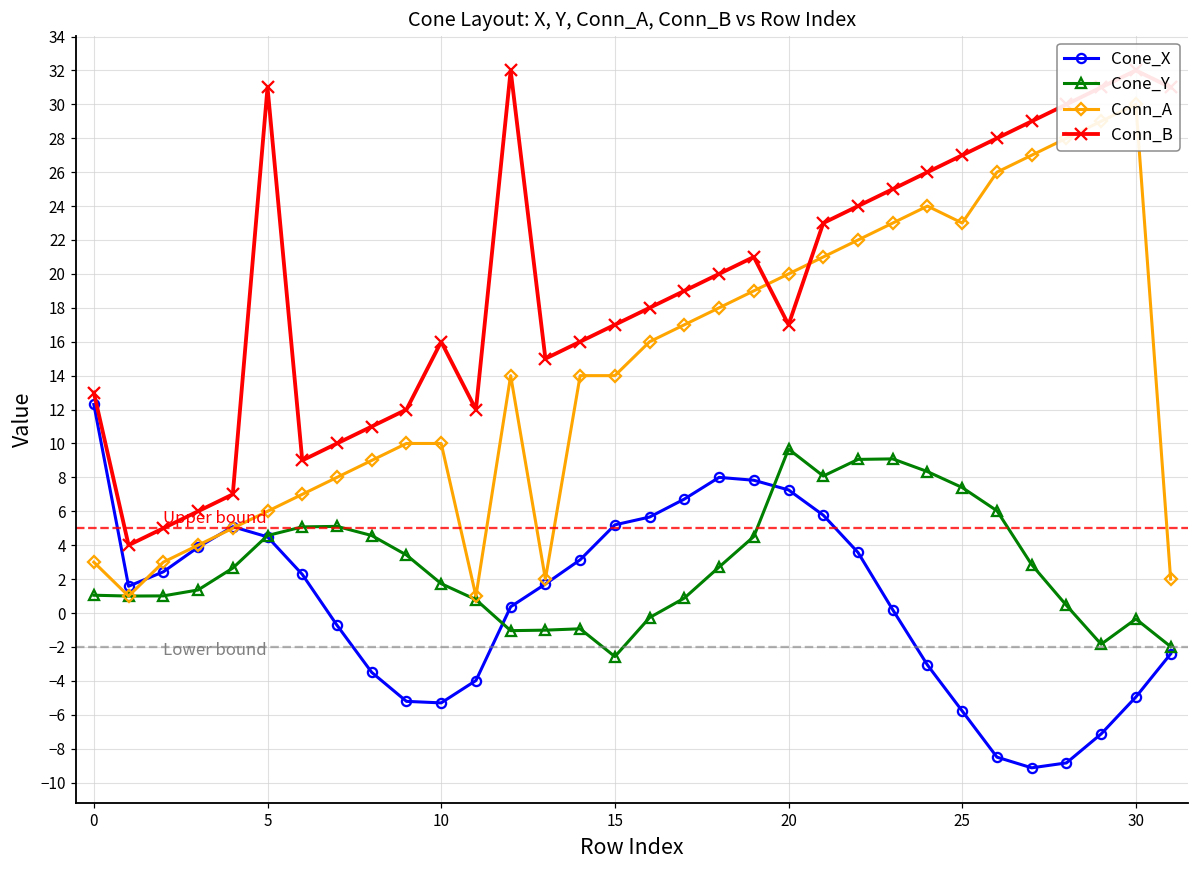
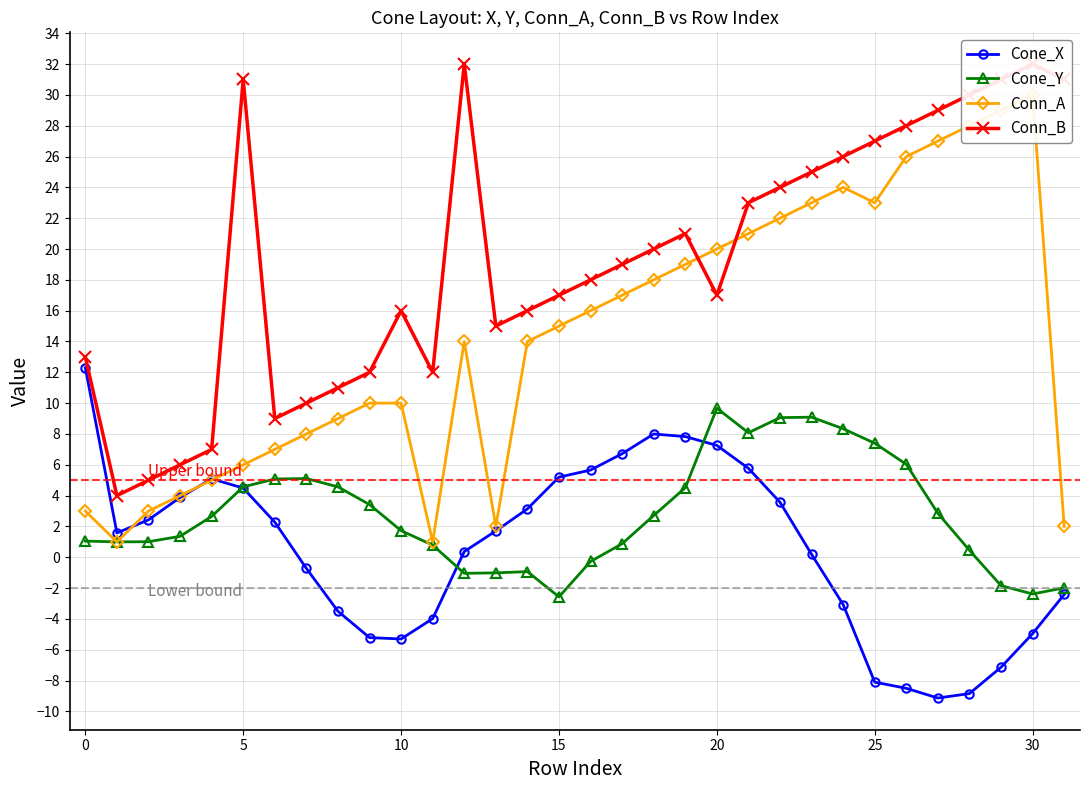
  {
    "Cone_X": {
      "0": 12.3,
      "10": -5.3,
      "15": 5.2,
      "20": 7.3,
-     "25": -5.8,
+     "25": -8.1,
      "30": -5.0
    },
    "Cone_Y": {
      "0": 1.1,
      "10": 1.7,
      "15": -2.6,
      "20": 9.7,
      "25": 7.4,
-     "30": -0.4
+     "30": -2.4
    },
    "Conn_A": {
      "0": 3,
      "5": 6,
      "10": 10,
-     "15": 14,
+     "15": 15,
      "20": 20,
      "25": 23
    },
    "Conn_B": {
      "0": 13.0,
      "5": 31.0,
      "10": 16.0,
      "15": 17.0,
      "20": 17.0,
      "25": 27.0
    }
  }
